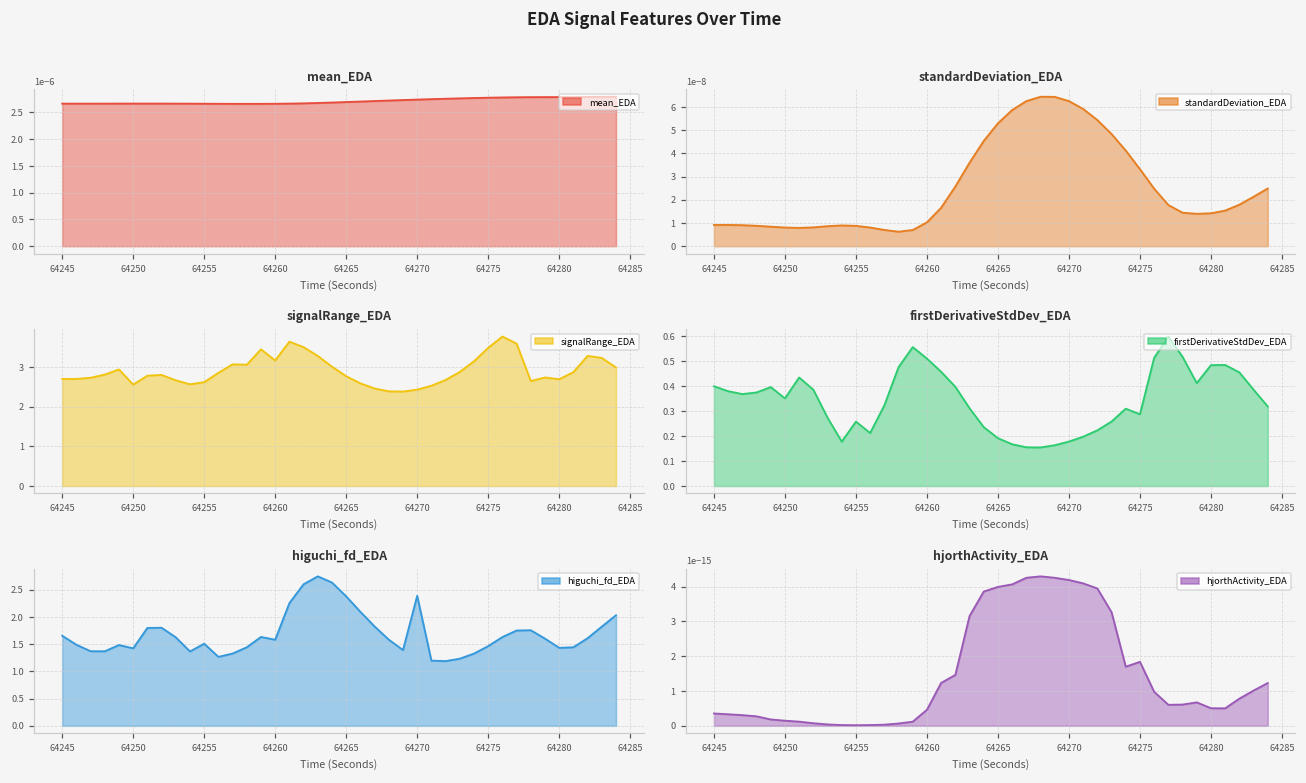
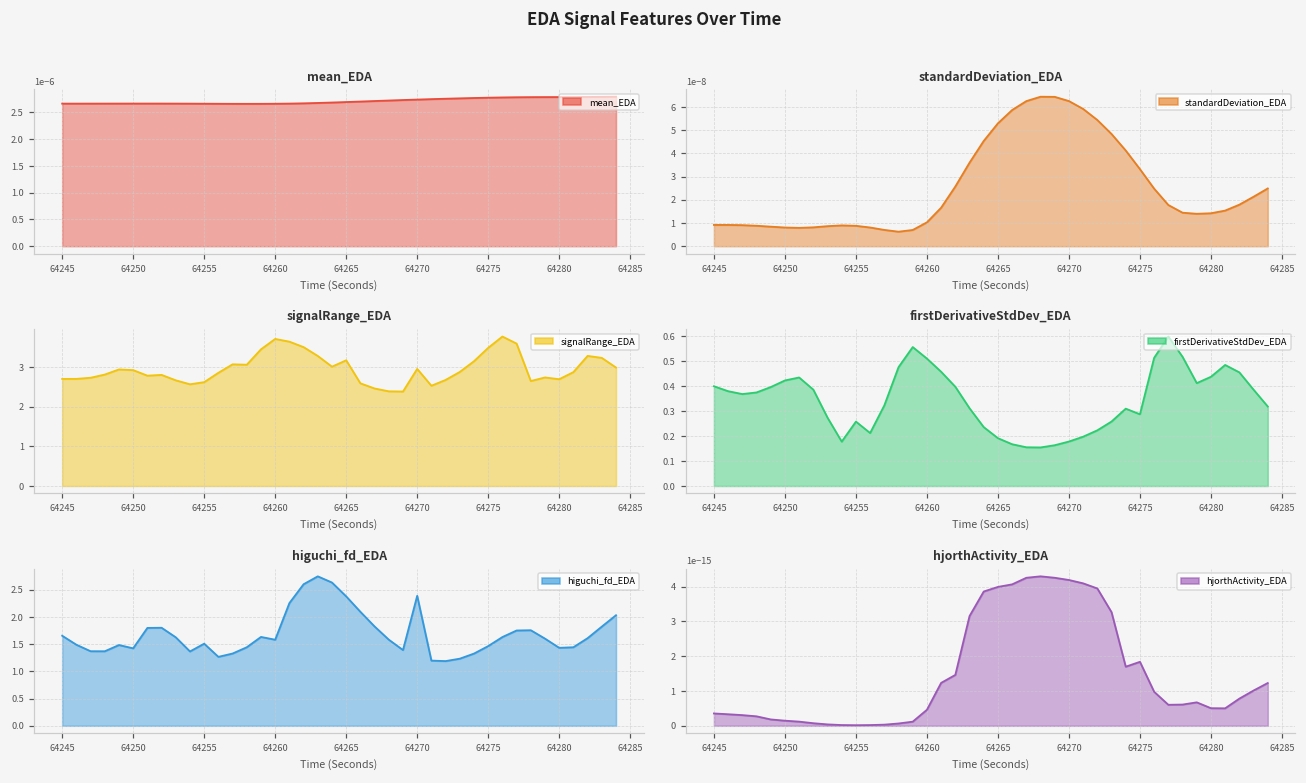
  {
    "mean_EDA": {
      "64245": 0.0000027,
      "64250": 0.0000027,
      "64255": 0.0000027,
      "64260": 0.0000027,
      "64265": 0.0000027,
      "64270": 0.0000027,
      "64275": 0.0000028
    },
    "standardDeviation_EDA": {
      "64245": 0.000000009,
      "64250": 0.000000008,
      "64255": 0.000000009,
      "64260": 0.000000010,
      "64265": 0.000000053,
      "64270": 0.000000063,
      "64275": 0.000000033,
      "64280": 0.000000014
    },
    "signalRange_EDA": {
      "64245": 2.7,
-     "64250": 2.6,
+     "64250": 2.9,
      "64255": 2.6,
-     "64260": 3.2,
-     "64265": 2.8,
-     "64270": 2.4,
+     "64260": 3.7,
+     "64265": 3.2,
+     "64270": 3.0,
      "64275": 3.5,
      "64280": 2.7
    },
    "firstDerivativeStdDev_EDA": {
      "64245": 0.40,
-     "64250": 0.35,
+     "64250": 0.42,
      "64255": 0.26,
      "64260": 0.51,
      "64265": 0.19,
      "64270": 0.18,
      "64275": 0.29,
-     "64280": 0.48
+     "64280": 0.44
    },
    "higuchi_fd_EDA": {
      "64245": 1.7,
      "64250": 1.4,
      "64255": 1.5,
      "64260": 1.6,
      "64265": 2.4,
      "64270": 2.4,
      "64275": 1.5,
      "64280": 1.4
    },
    "hjorthActivity_EDA": {
      "64245": 0.000000000000,
      "64250": 0.000000000000,
      "64255": 0.000000000000,
      "64260": 0.000000000000,
      "64265": 0.000000000000,
      "64270": 0.000000000000,
      "64275": 0.000000000000,
      "64280": 0.000000000000
    }
  }
